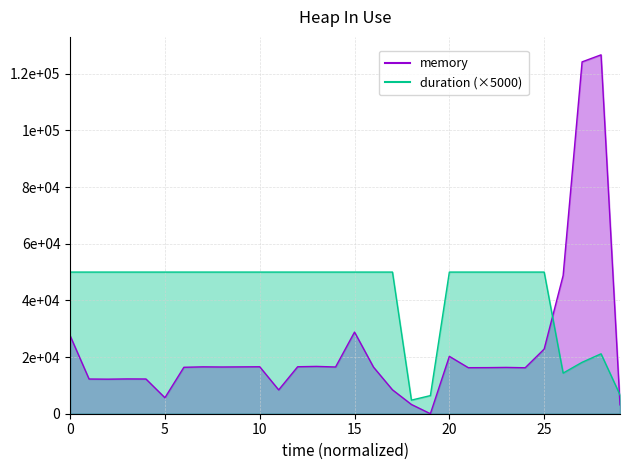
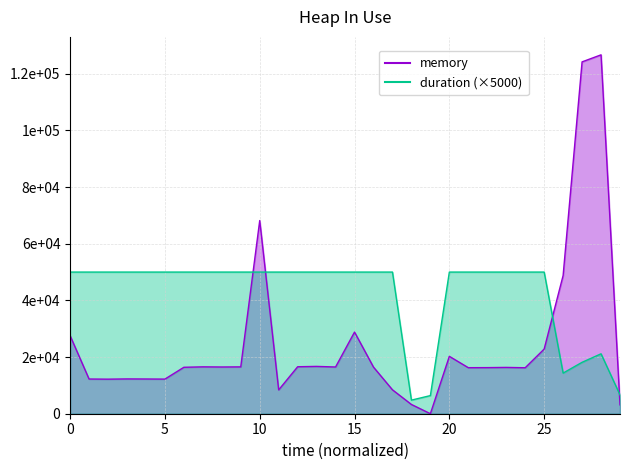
  {
    "memory": {
      "0": 28000,
-     "5": 6000,
-     "10": 17000,
+     "5": 12000,
+     "10": 68000,
      "15": 29000,
      "20": 20000,
      "25": 23000
    },
    "duration (×5000)": {
      "0": 50000,
      "5": 50000,
      "10": 50000,
      "15": 50000,
      "20": 50000,
      "25": 50000
    }
  }
